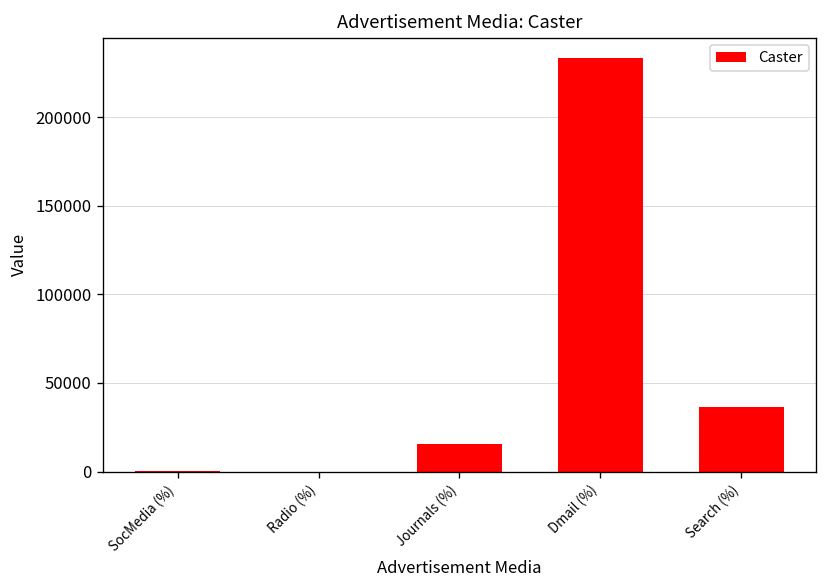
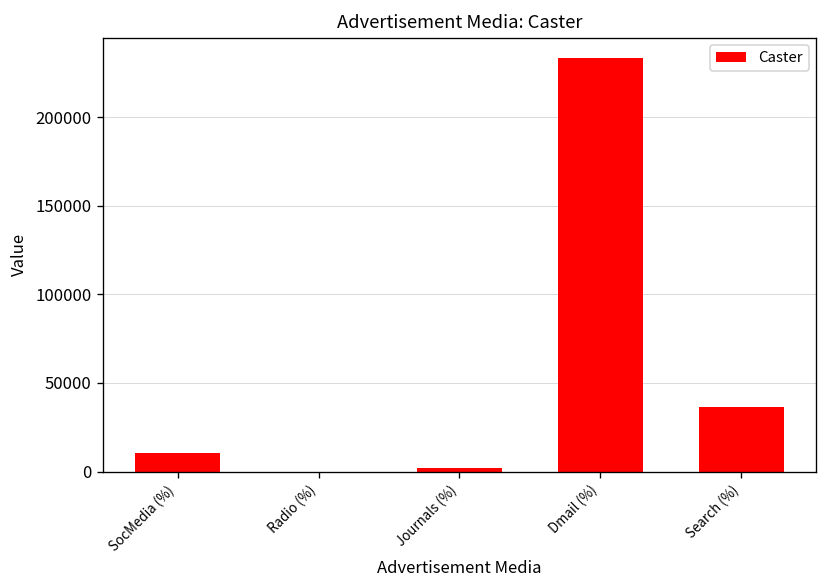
  {
-   "SocMedia (%)": 0,
-   "Journals (%)": 16000,
+   "SocMedia (%)": 10000,
+   "Journals (%)": 2000,
    "Dmail (%)": 233000,
    "Search (%)": 36000
  }
